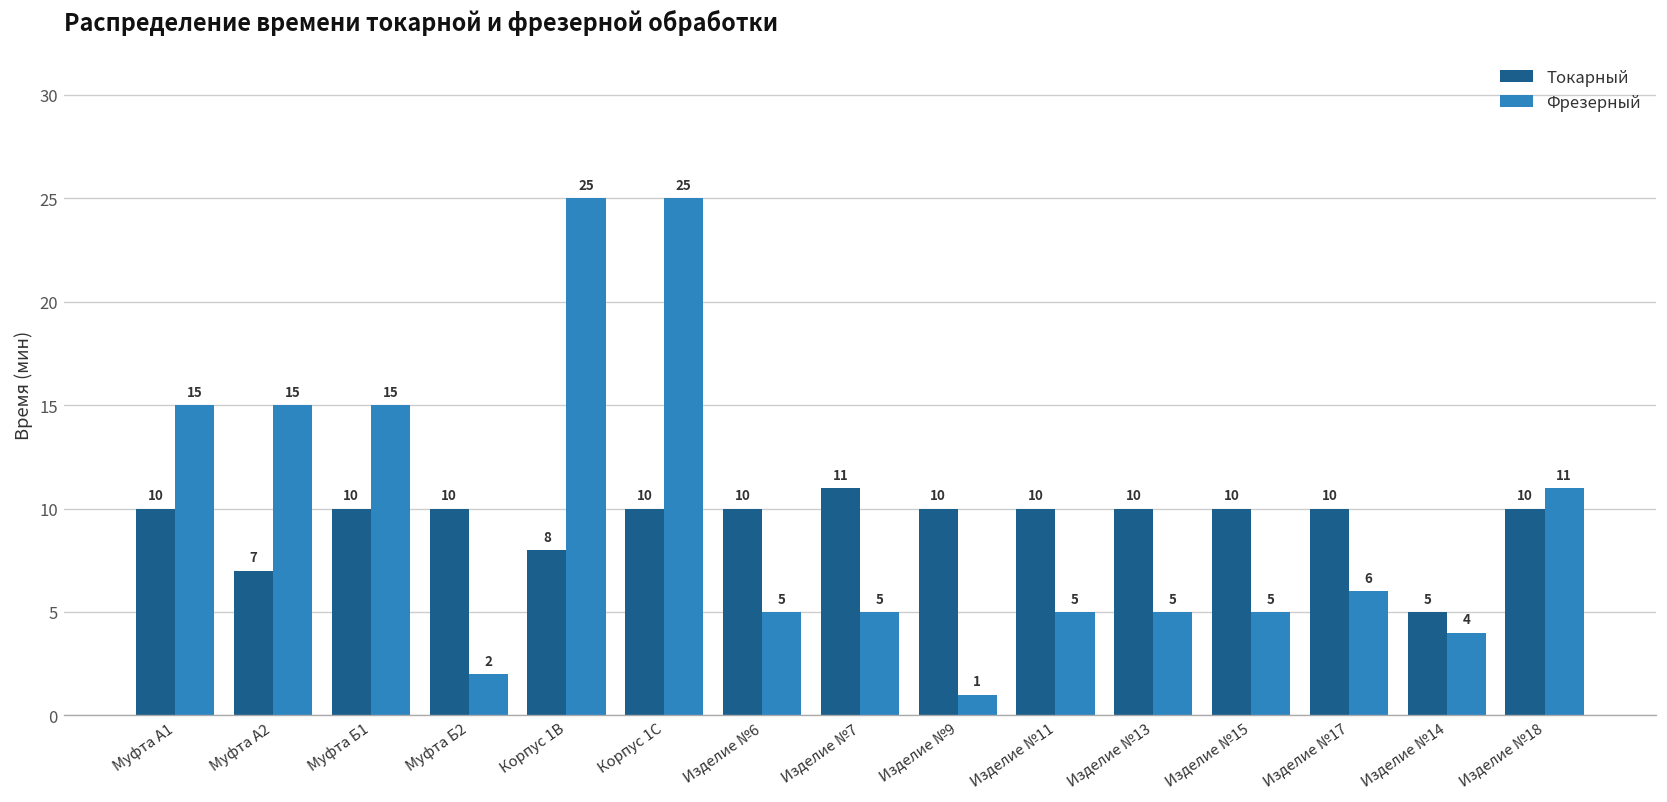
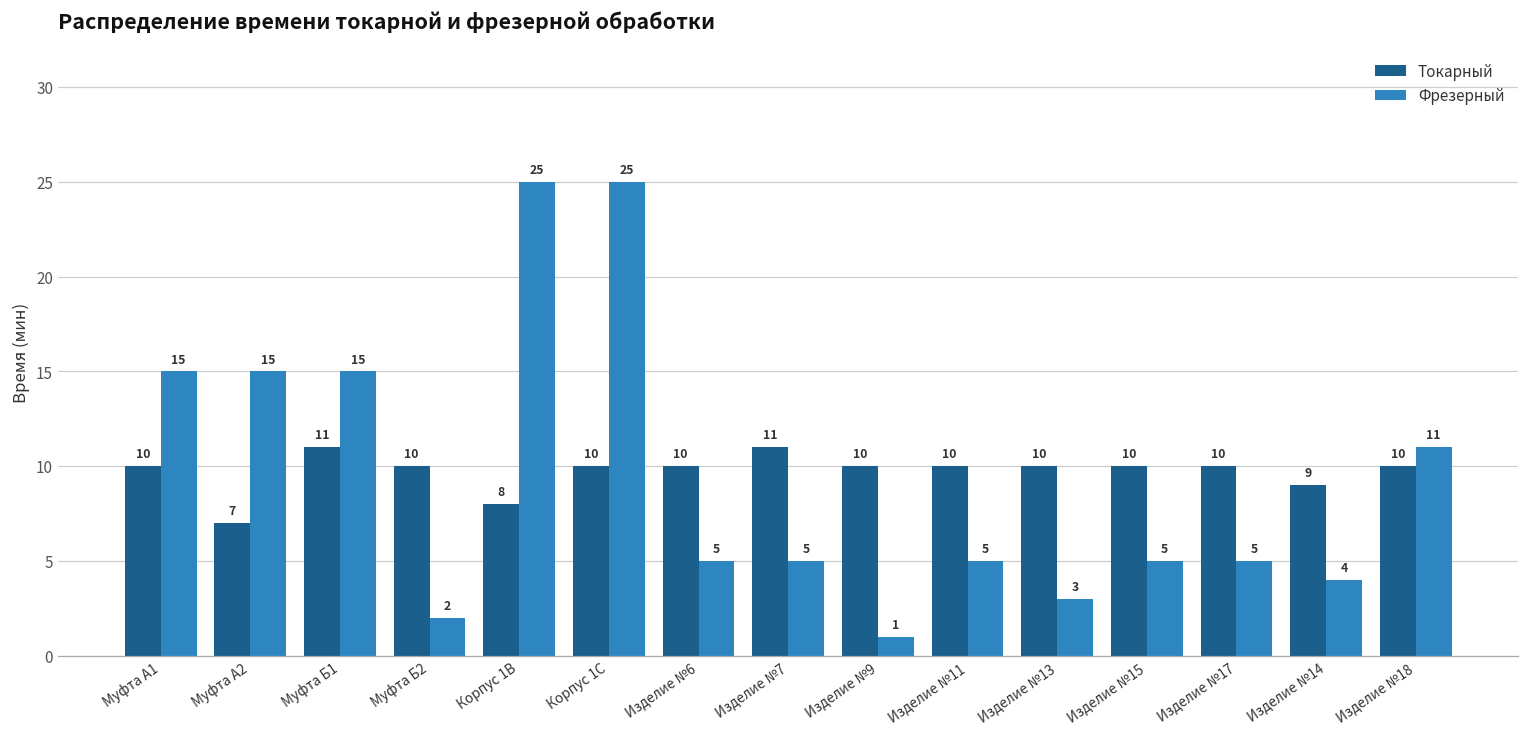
  {
    "Токарный": {
      "Муфта А1": 10,
      "Муфта А2": 7,
-     "Муфта Б1": 10,
+     "Муфта Б1": 11,
      "Муфта Б2": 10,
      "Корпус 1В": 8,
      "Корпус 1С": 10,
      "Изделие №6": 10,
      "Изделие №7": 11,
      "Изделие №9": 10,
      "Изделие №11": 10,
      "Изделие №13": 10,
      "Изделие №15": 10,
      "Изделие №17": 10,
-     "Изделие №14": 5,
+     "Изделие №14": 9,
      "Изделие №18": 10
    },
    "Фрезерный": {
      "Муфта А1": 15,
      "Муфта А2": 15,
      "Муфта Б1": 15,
      "Муфта Б2": 2,
      "Корпус 1В": 25,
      "Корпус 1С": 25,
      "Изделие №6": 5,
      "Изделие №7": 5,
      "Изделие №9": 1,
      "Изделие №11": 5,
-     "Изделие №13": 5,
+     "Изделие №13": 3,
      "Изделие №15": 5,
-     "Изделие №17": 6,
+     "Изделие №17": 5,
      "Изделие №14": 4,
      "Изделие №18": 11
    }
  }
